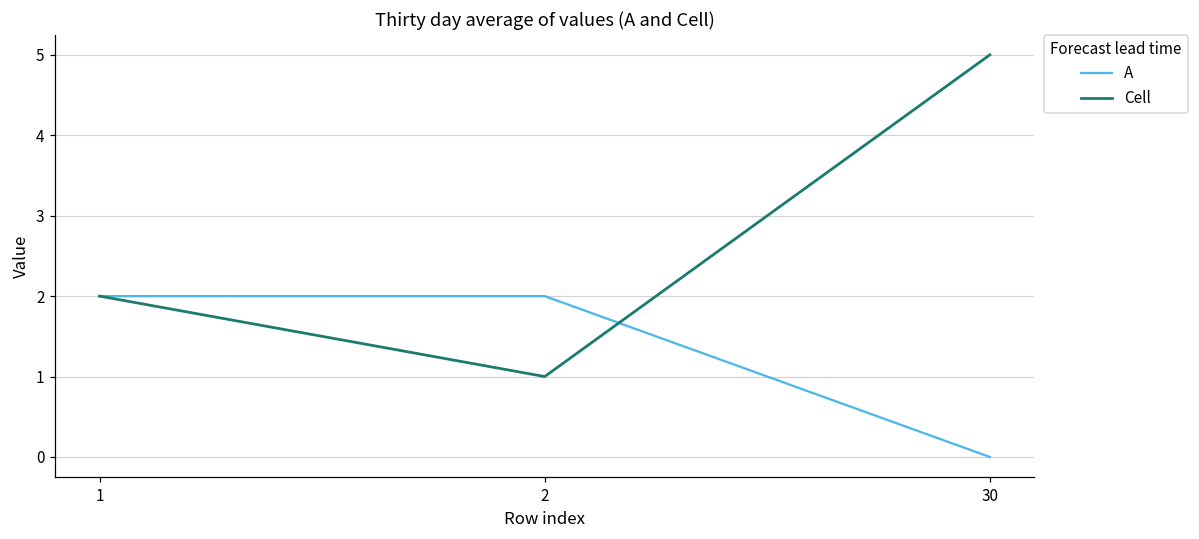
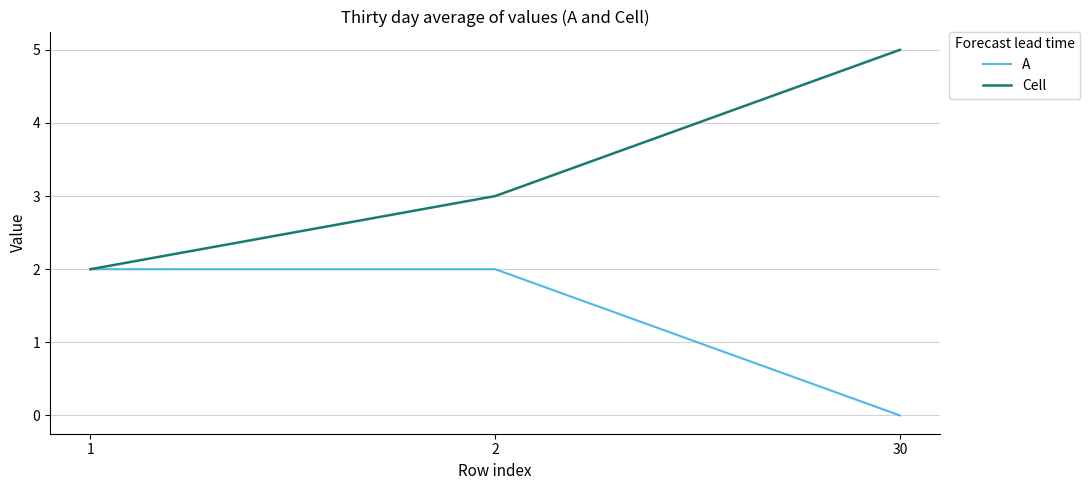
  {
    "A": {
      "2": 2,
      "30": 0
    },
    "Cell": {
-     "2": 1,
+     "2": 3,
      "30": 5
    }
  }
